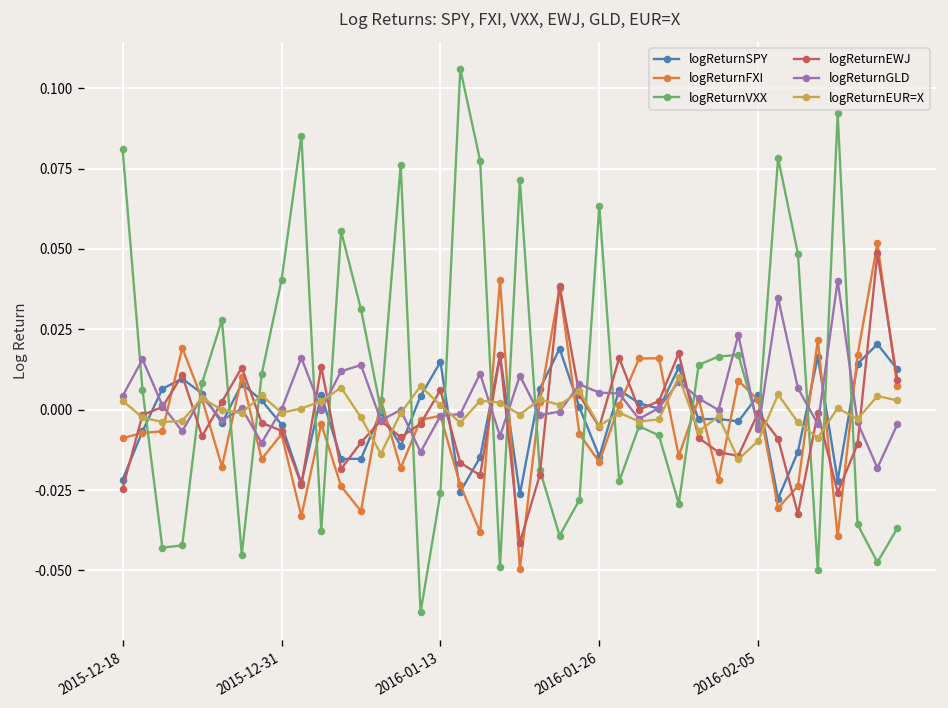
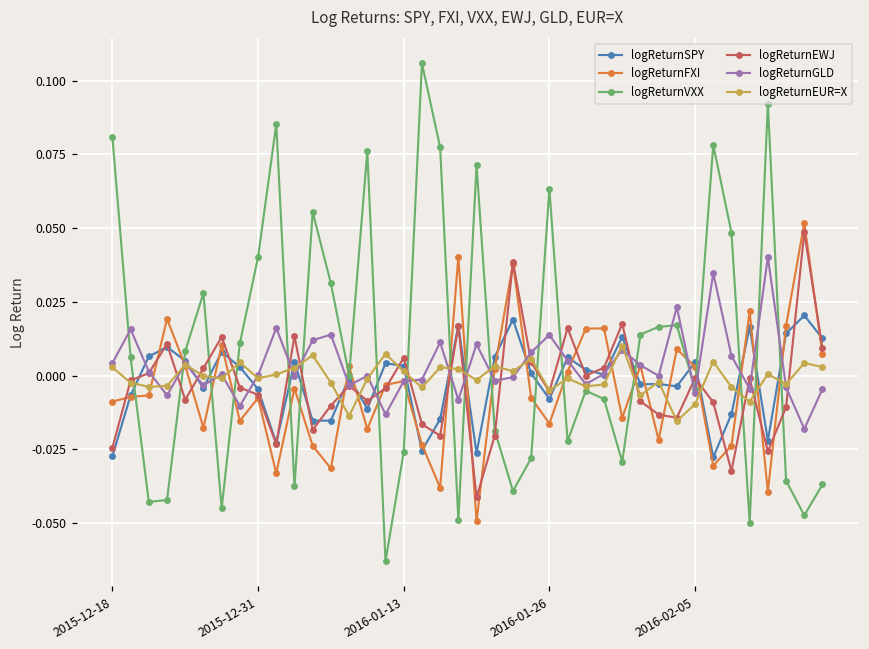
  {
    "logReturnSPY": {
-     "2015-12-18": -0.022,
+     "2015-12-18": -0.027,
      "2015-12-31": -0.005,
-     "2016-01-13": 0.015,
-     "2016-01-26": -0.015,
+     "2016-01-13": 0.003,
+     "2016-01-26": -0.008,
      "2016-02-05": 0.005
    },
    "logReturnVXX": {
      "2015-12-18": 0.081,
      "2015-12-31": 0.040,
      "2016-01-13": -0.026,
      "2016-01-26": 0.063,
      "2016-02-05": -0.005
    },
    "logReturnGLD": {
      "2015-12-18": 0.004,
      "2015-12-31": 0.000,
-     "2016-01-26": 0.005,
+     "2016-01-26": 0.014,
      "2016-02-05": -0.006
    }
  }
